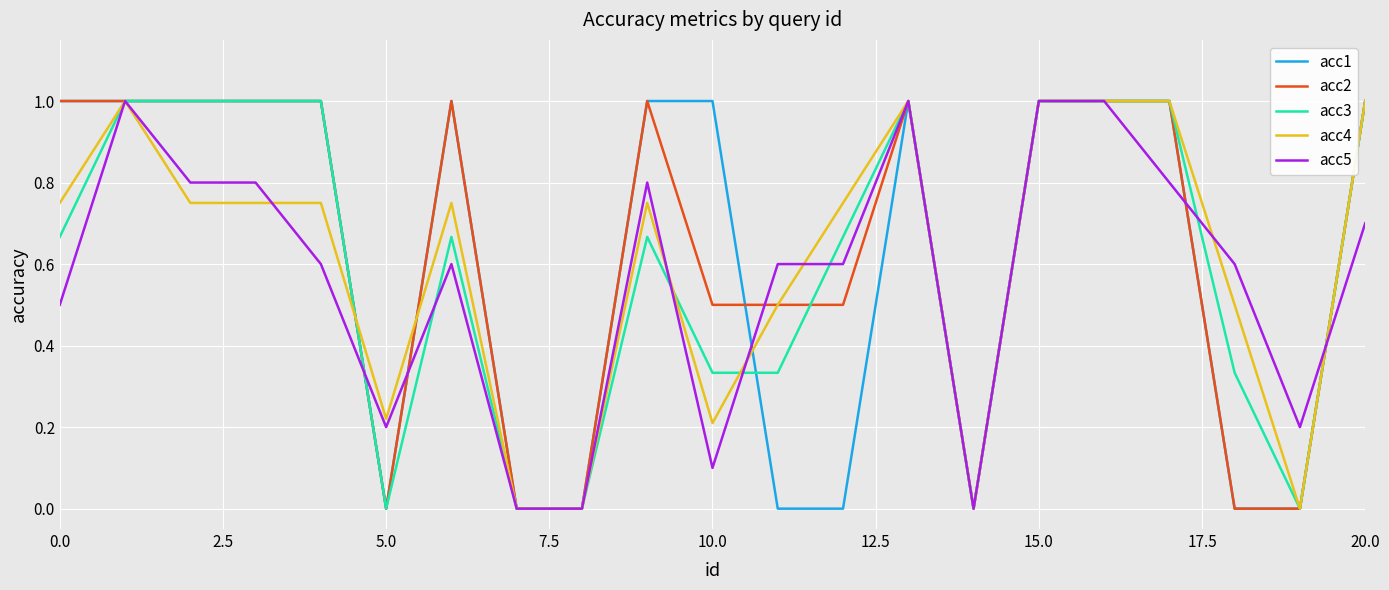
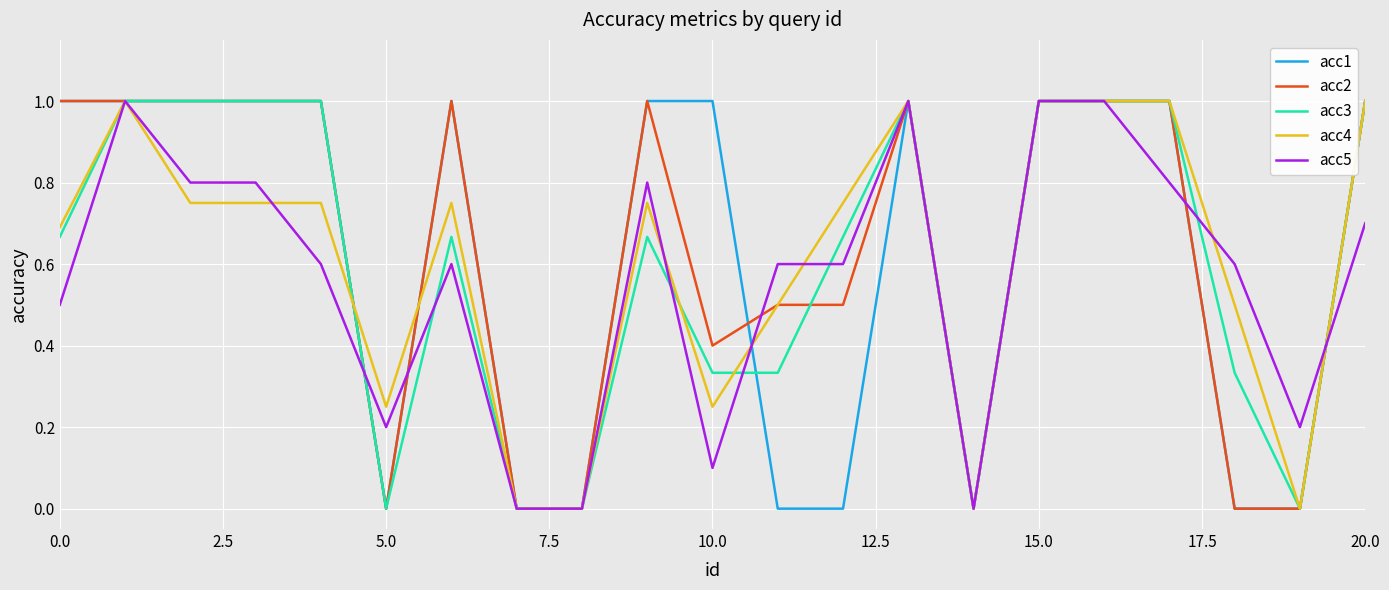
  {
    "acc1": {
      "10.0": 1.00
    },
    "acc2": {
-     "10.0": 0.5
+     "10.0": 0.4
    },
    "acc3": {
      "0.0": 0.67,
      "10.0": 0.33
    },
    "acc4": {
-     "0.0": 0.75,
-     "5.0": 0.22,
-     "10.0": 0.21
+     "0.0": 0.69,
+     "5.0": 0.25,
+     "10.0": 0.25
    },
    "acc5": {
      "0.0": 0.50,
      "5.0": 0.20,
      "10.0": 0.10,
      "20.0": 0.70
    }
  }
